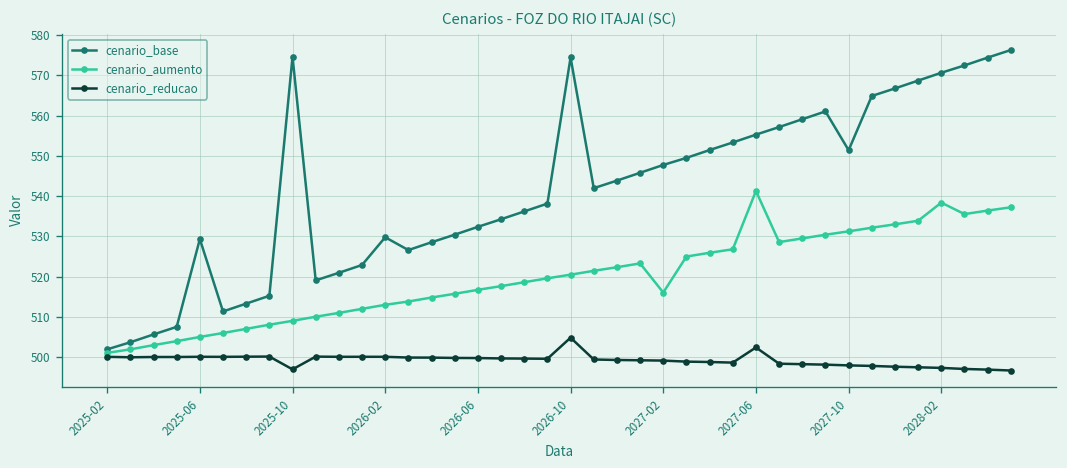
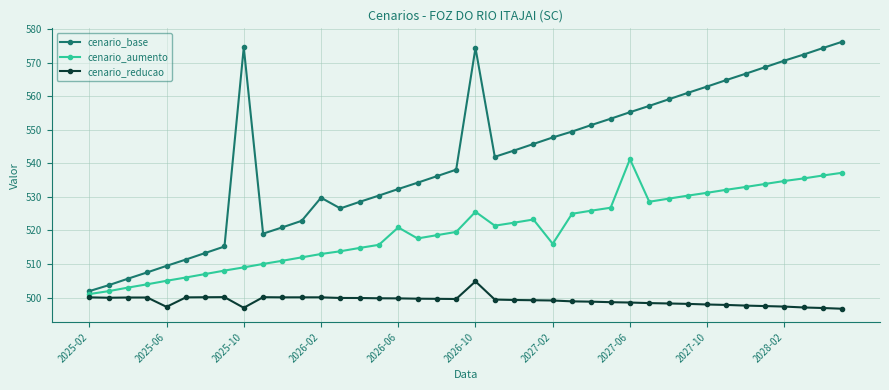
  {
    "cenario_base": {
      "2025-02": 502,
-     "2025-06": 529,
+     "2025-06": 509,
      "2025-10": 575,
      "2026-02": 530,
      "2026-06": 532,
      "2026-10": 574,
      "2027-02": 548,
      "2027-06": 555,
-     "2027-10": 551,
+     "2027-10": 563,
      "2028-02": 571
    },
    "cenario_aumento": {
      "2025-02": 501,
      "2025-06": 505,
      "2025-10": 509,
      "2026-02": 513,
-     "2026-06": 517,
-     "2026-10": 520,
+     "2026-06": 521,
+     "2026-10": 526,
      "2027-02": 516,
      "2027-06": 541,
      "2027-10": 531,
-     "2028-02": 538
+     "2028-02": 535
    },
    "cenario_reducao": {
      "2025-02": 500,
-     "2025-06": 500,
+     "2025-06": 497,
      "2025-10": 497,
      "2026-02": 500,
      "2026-06": 500,
      "2026-10": 505,
      "2027-02": 499,
-     "2027-06": 502,
+     "2027-06": 498,
      "2027-10": 498,
      "2028-02": 497
    }
  }
